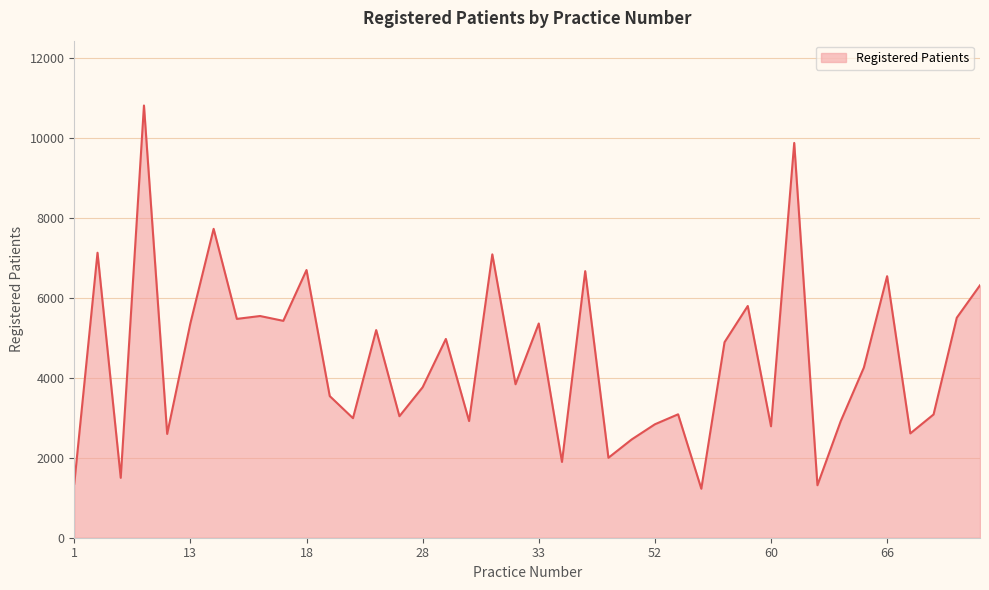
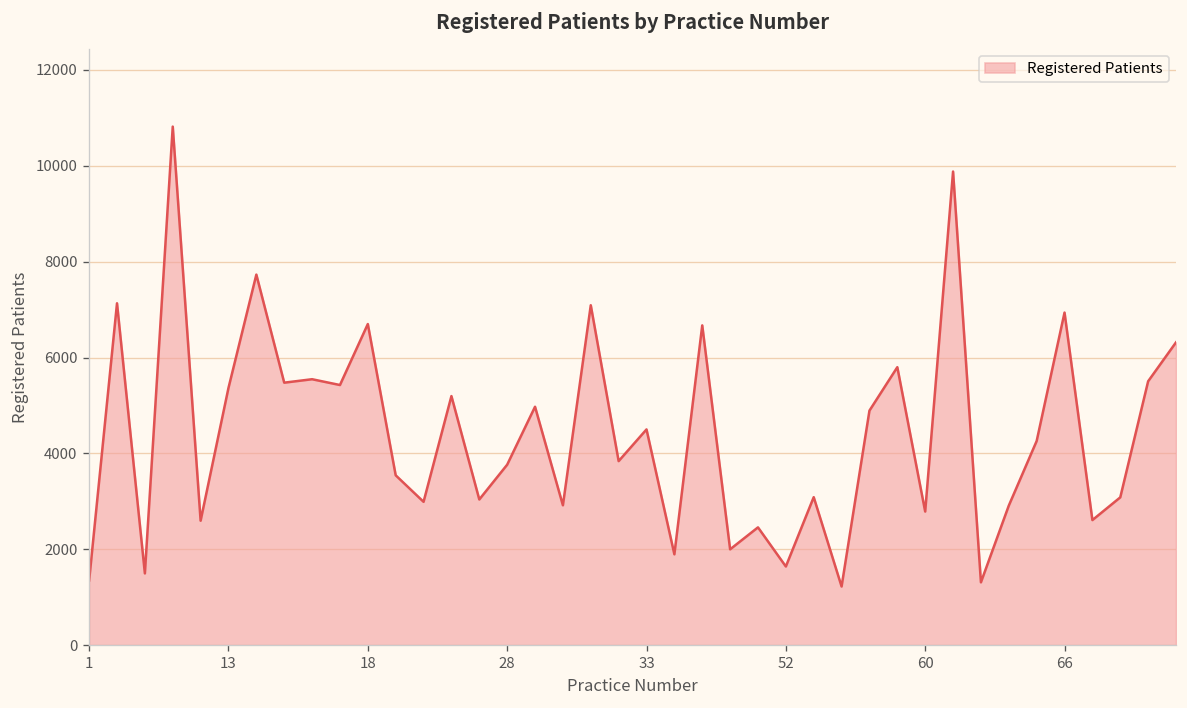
  {
    "1": 1400,
    "13": 5400,
    "18": 6700,
    "28": 3800,
-   "33": 5400,
-   "52": 2800,
+   "33": 4500,
+   "52": 1600,
    "60": 2800,
-   "66": 6500
+   "66": 6900
  }
